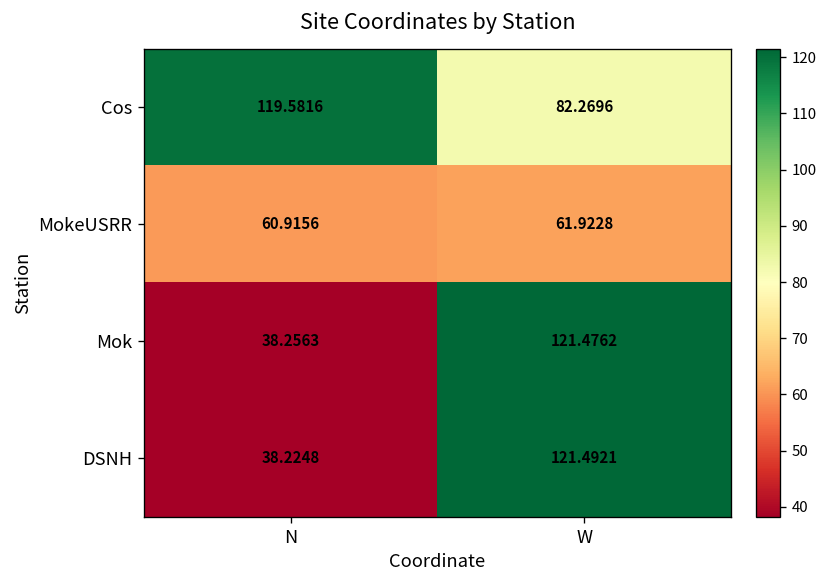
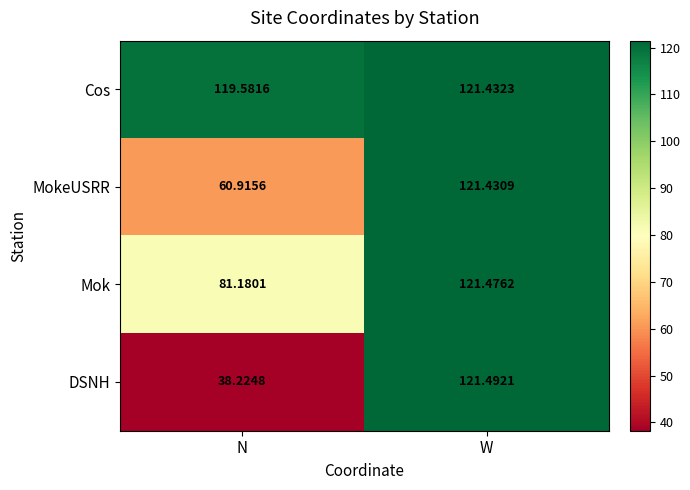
  {
    "Cos": {
      "N": 119.5816,
-     "W": 82.2696
+     "W": 121.4323
    },
    "MokeUSRR": {
      "N": 60.9156,
-     "W": 61.9228
+     "W": 121.4309
    },
    "Mok": {
-     "N": 38.2563,
+     "N": 81.1801,
      "W": 121.4762
    },
    "DSNH": {
      "N": 38.2248,
      "W": 121.4921
    }
  }
